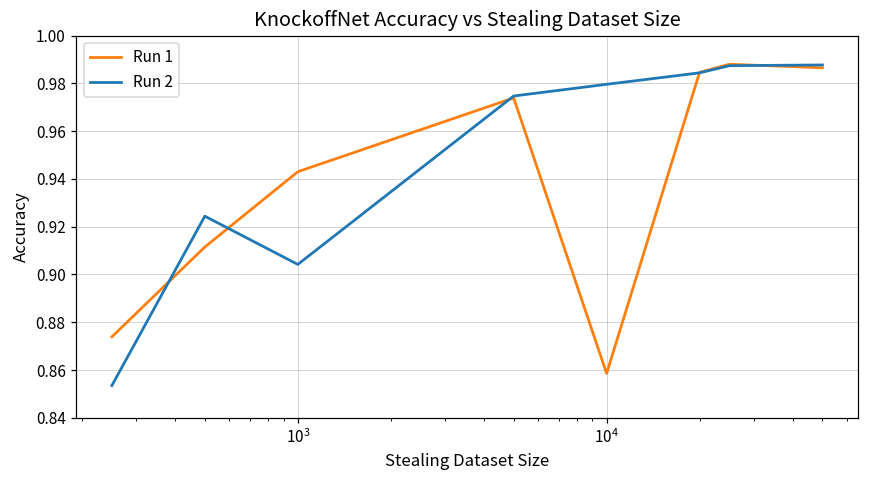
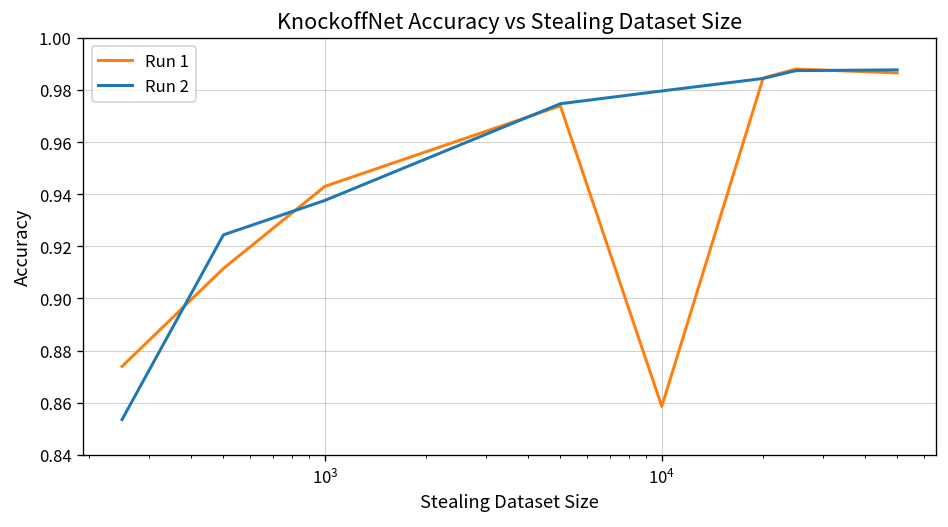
  {
    "Run 1": {
      "10^3": 0.943,
      "10^4": 0.859
    },
    "Run 2": {
-     "10^3": 0.904,
+     "10^3": 0.938,
      "10^4": 0.980
    }
  }
